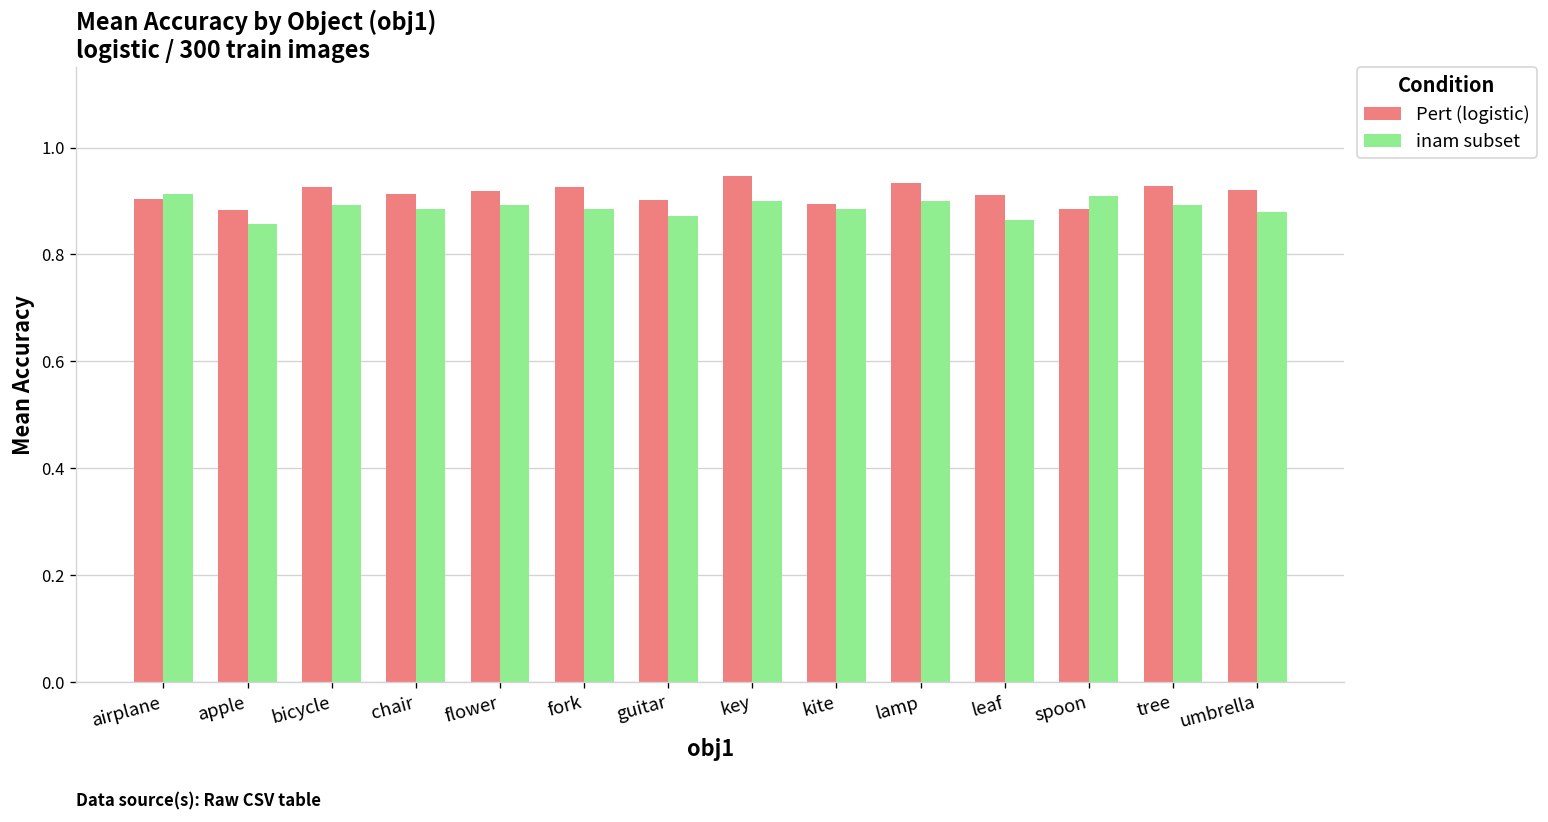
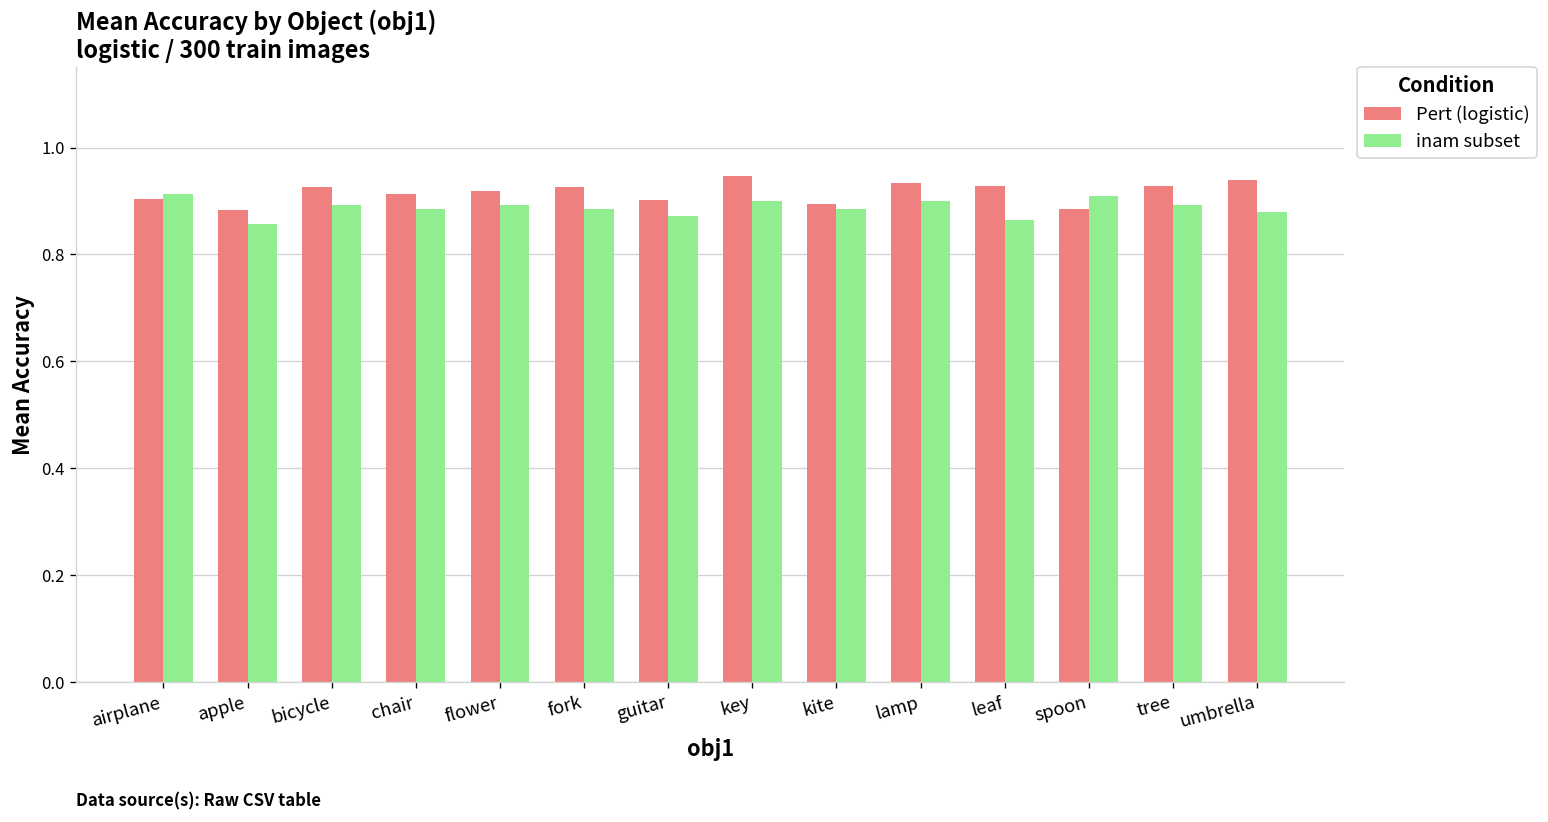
  {
    "Pert (logistic)": {
      "airplane": 0.90,
      "apple": 0.88,
      "bicycle": 0.93,
      "chair": 0.91,
      "flower": 0.92,
      "fork": 0.93,
      "guitar": 0.90,
      "key": 0.95,
      "kite": 0.89,
      "lamp": 0.93,
-     "leaf": 0.91,
+     "leaf": 0.93,
      "spoon": 0.89,
      "tree": 0.93,
-     "umbrella": 0.92
+     "umbrella": 0.94
    },
    "inam subset": {
      "airplane": 0.91,
      "apple": 0.86,
      "bicycle": 0.89,
      "chair": 0.89,
      "flower": 0.89,
      "fork": 0.89,
      "guitar": 0.87,
      "key": 0.90,
      "kite": 0.89,
      "lamp": 0.90,
      "leaf": 0.86,
      "spoon": 0.91,
      "tree": 0.89,
      "umbrella": 0.88
    }
  }
